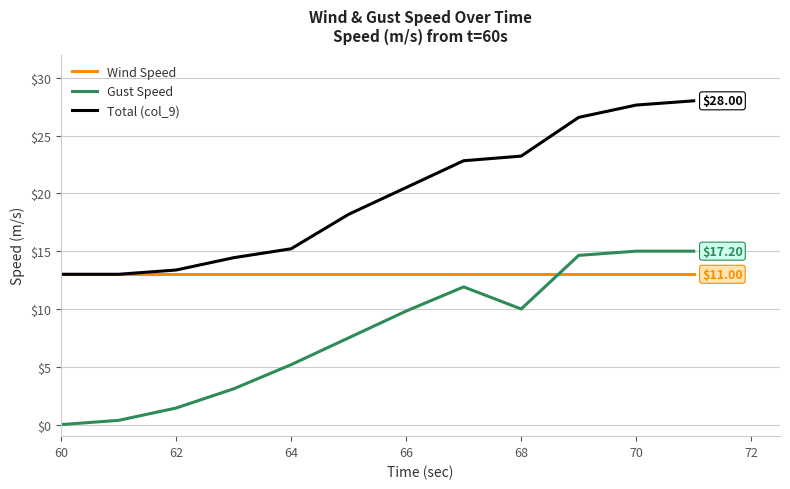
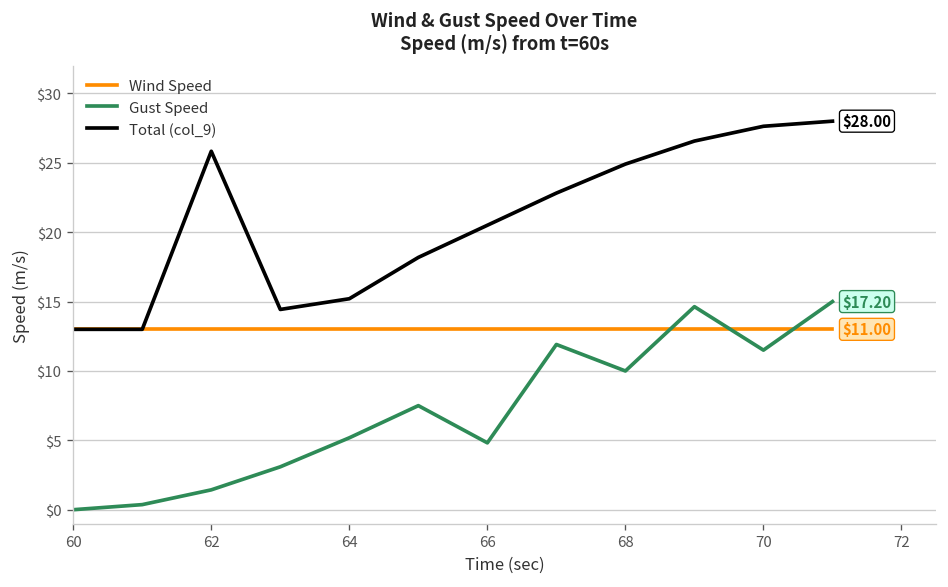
  {
    "Wind Speed": {
      "62": "$13.0",
      "64": "$13.0",
      "66": "$13.0",
      "68": "$13.0",
      "70": "$13.0"
    },
    "Gust Speed": {
      "60": "$0.0",
      "62": "$1.4",
      "64": "$5.2",
-     "66": "$9.8",
+     "66": "$4.8",
      "68": "$10.0",
-     "70": "$15.0"
+     "70": "$11.5"
    },
    "Total (col_9)": {
-     "62": "$13.4",
+     "62": "$25.8",
      "64": "$15.2",
      "66": "$20.5",
-     "68": "$23.2",
+     "68": "$24.9",
      "70": "$27.6"
    }
  }
